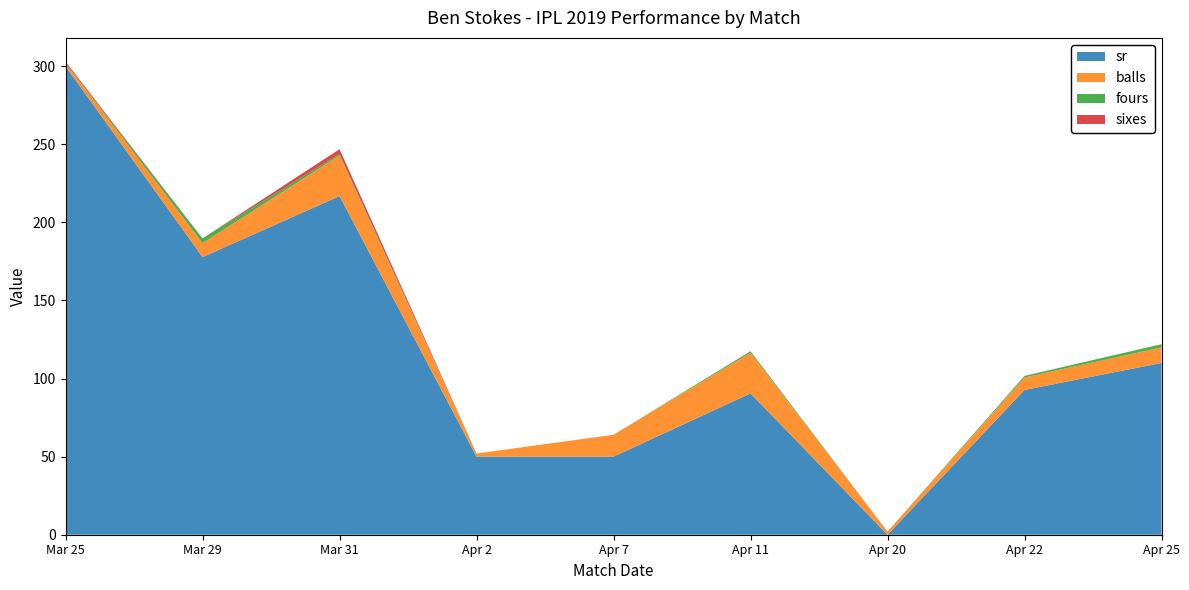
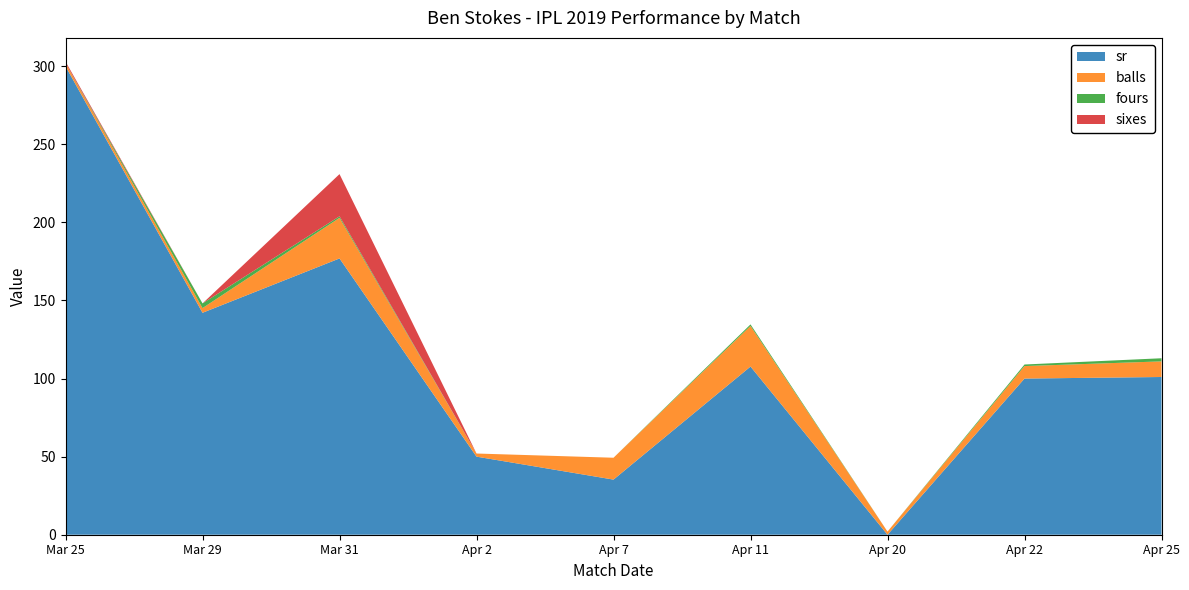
  {
    "sr": {
      "Mar 25": 300,
-     "Mar 29": 178,
-     "Mar 31": 217,
+     "Mar 29": 142,
+     "Mar 31": 177,
      "Apr 2": 50,
-     "Apr 7": 50,
-     "Apr 11": 91,
+     "Apr 7": 35,
+     "Apr 11": 108,
      "Apr 20": 0,
-     "Apr 22": 93,
-     "Apr 25": 110
+     "Apr 22": 100,
+     "Apr 25": 101
    },
    "balls": {
-     "Mar 29": 9,
+     "Mar 29": 3,
      "Apr 25": 10
    },
    "sixes": {
-     "Mar 31": 3
+     "Mar 31": 27
    }
  }
